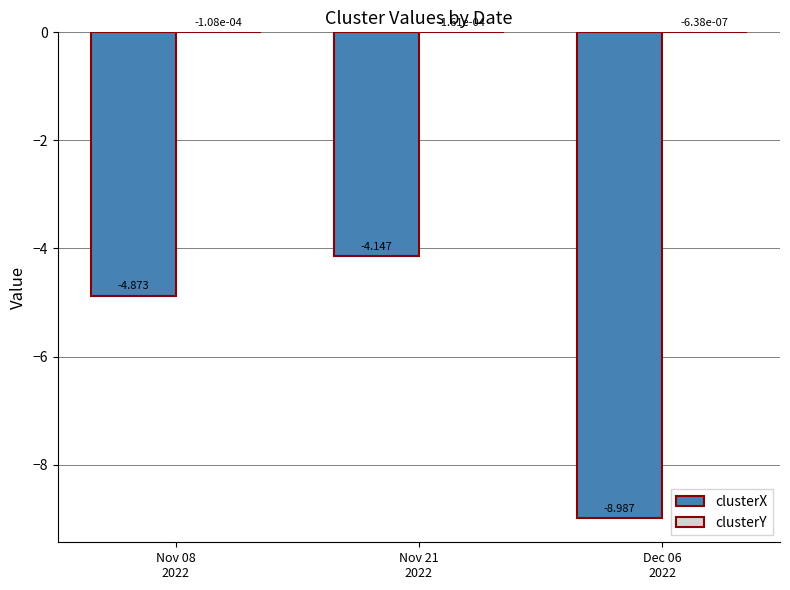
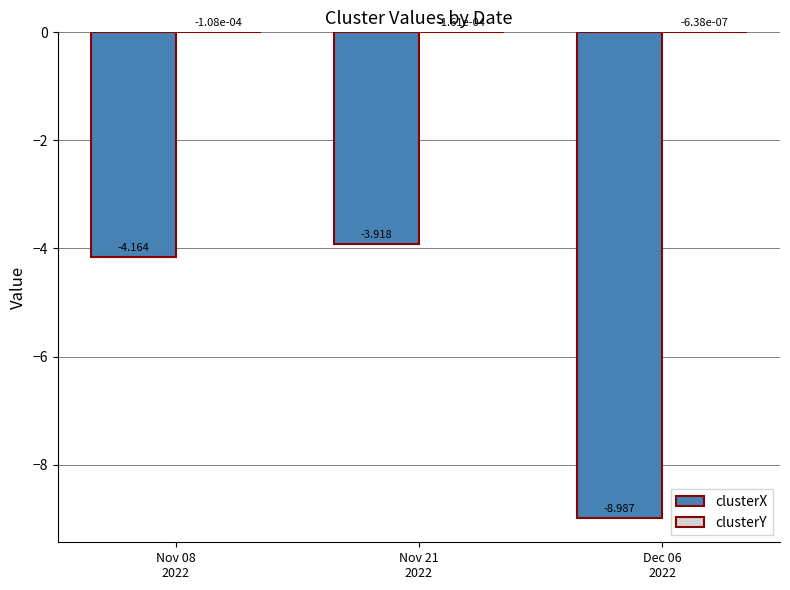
  {
    "clusterX": {
-     "Nov 08 2022": "-4.873",
-     "Nov 21 2022": "-4.147",
+     "Nov 08 2022": "-4.164",
+     "Nov 21 2022": "-3.918",
      "Dec 06 2022": "-8.987"
    },
    "clusterY": {
      "Nov 08 2022": "-1.08e-04",
      "Nov 21 2022": "-1.61e-04",
      "Dec 06 2022": "-6.38e-07"
    }
  }
